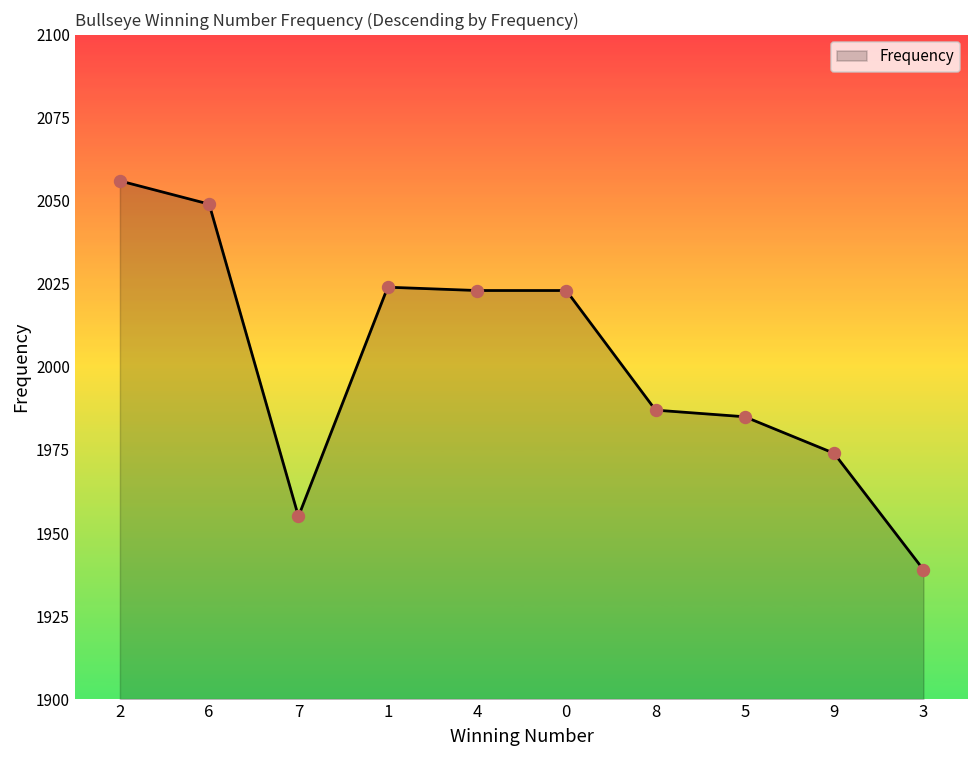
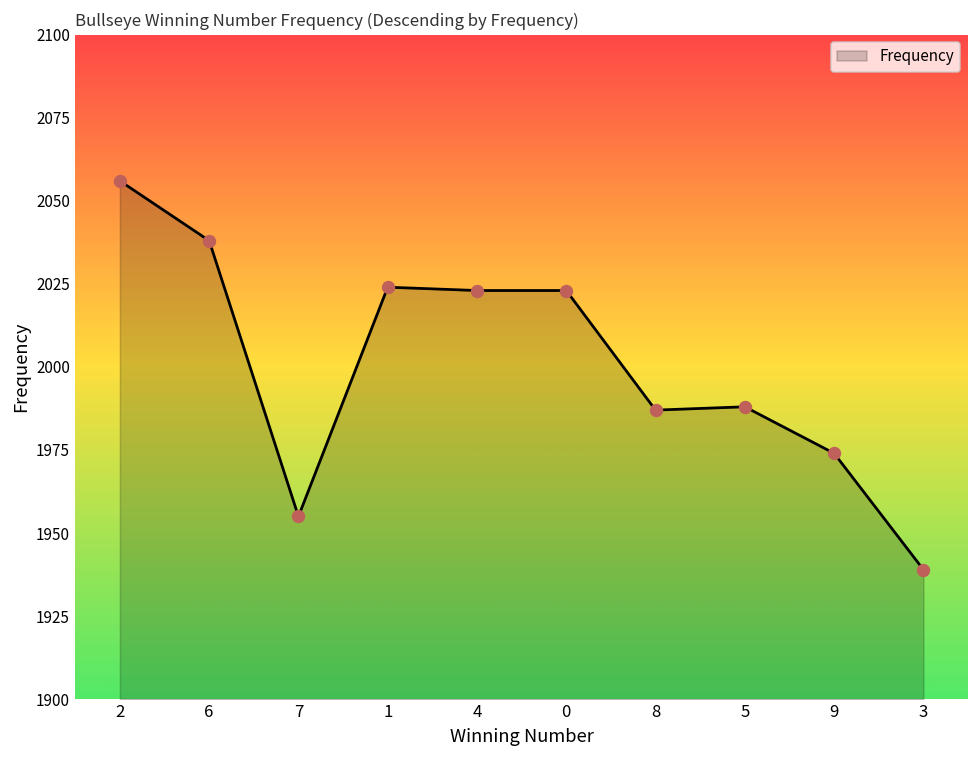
  {
    "2": 2056,
-   "6": 2049,
+   "6": 2038,
    "7": 1955,
    "1": 2024,
    "4": 2023,
    "0": 2023,
    "8": 1987,
-   "5": 1985,
+   "5": 1988,
    "9": 1974,
    "3": 1939
  }
